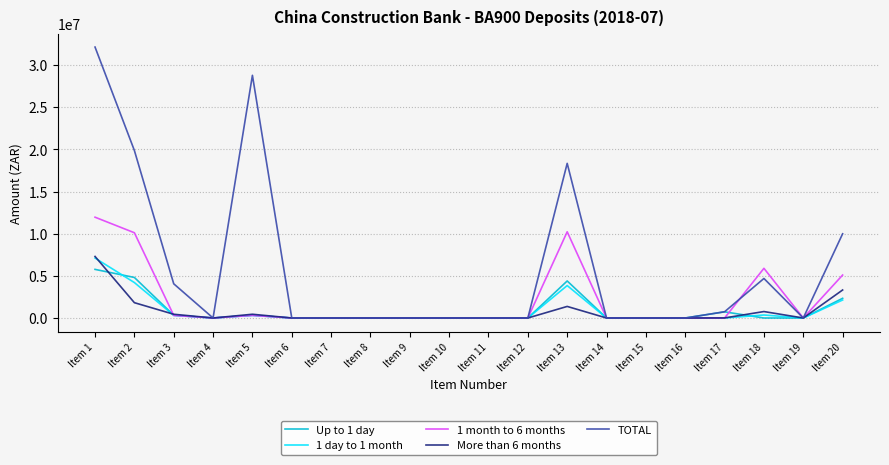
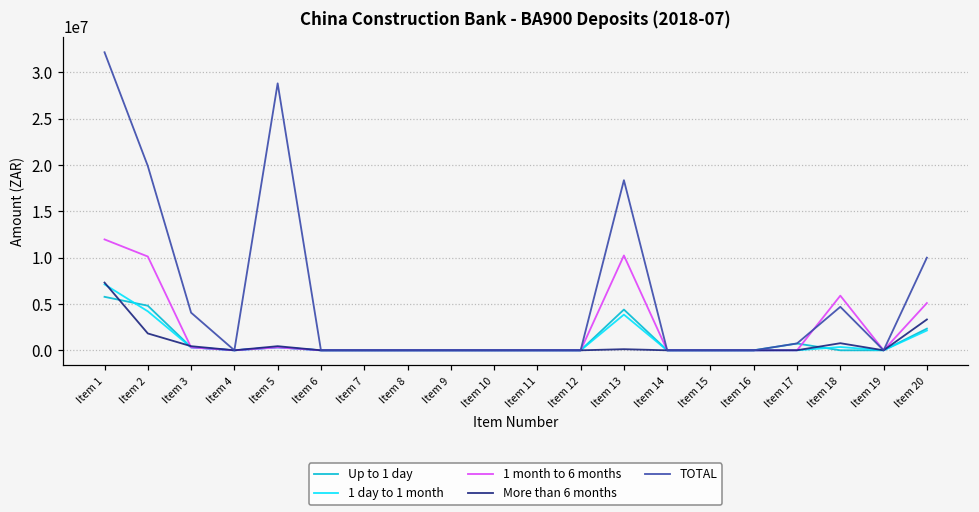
  {
    "1 month to 6 months": {
      "Item 1": 12000000,
      "Item 2": 10000000,
      "Item 13": 10000000,
      "Item 18": 6000000,
      "Item 20": 5000000
    },
    "More than 6 months": {
      "Item 2": 2000000,
-     "Item 13": 1000000,
+     "Item 13": 0,
      "Item 18": 1000000,
      "Item 20": 3000000
    },
    "TOTAL": {
      "Item 1": 32000000,
      "Item 2": 20000000,
      "Item 3": 4000000,
      "Item 5": 29000000,
      "Item 13": 18000000,
      "Item 18": 5000000,
      "Item 20": 10000000
    }
  }
